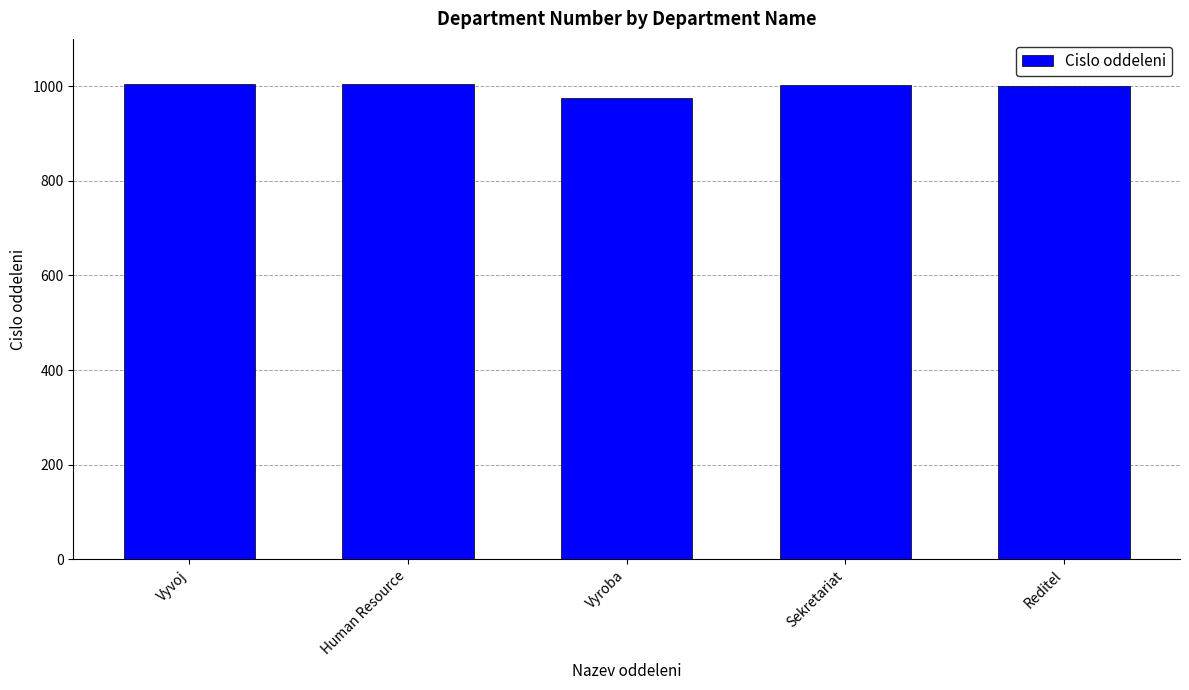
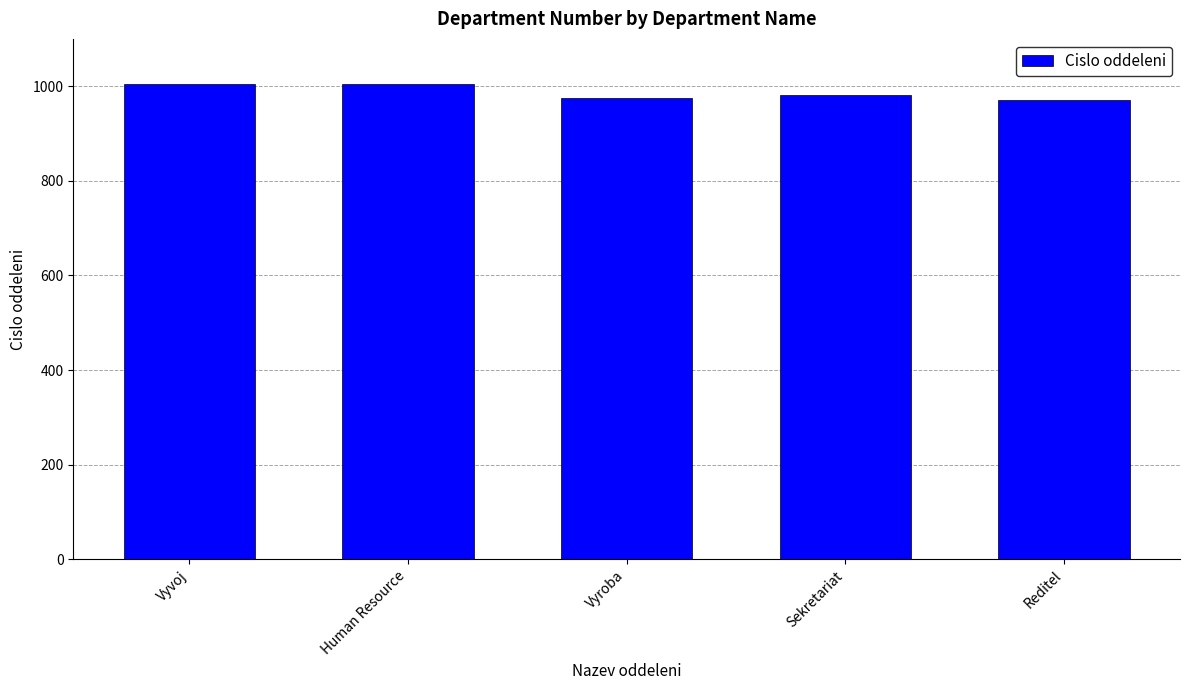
  {
    "Vyvoj": 1010,
    "Human Resource": 1000,
    "Vyroba": 980,
-   "Sekretariat": 1000,
-   "Reditel": 1000
+   "Sekretariat": 980,
+   "Reditel": 970
  }
